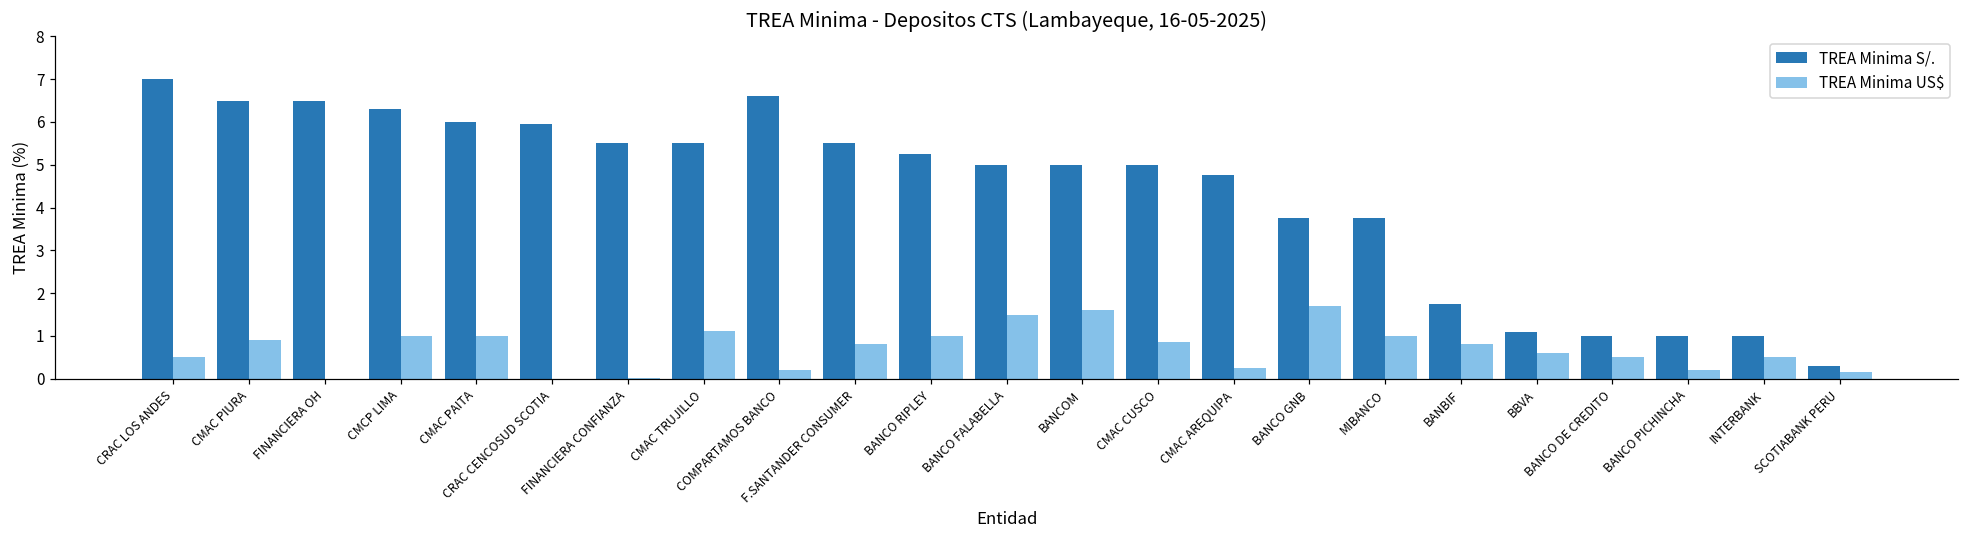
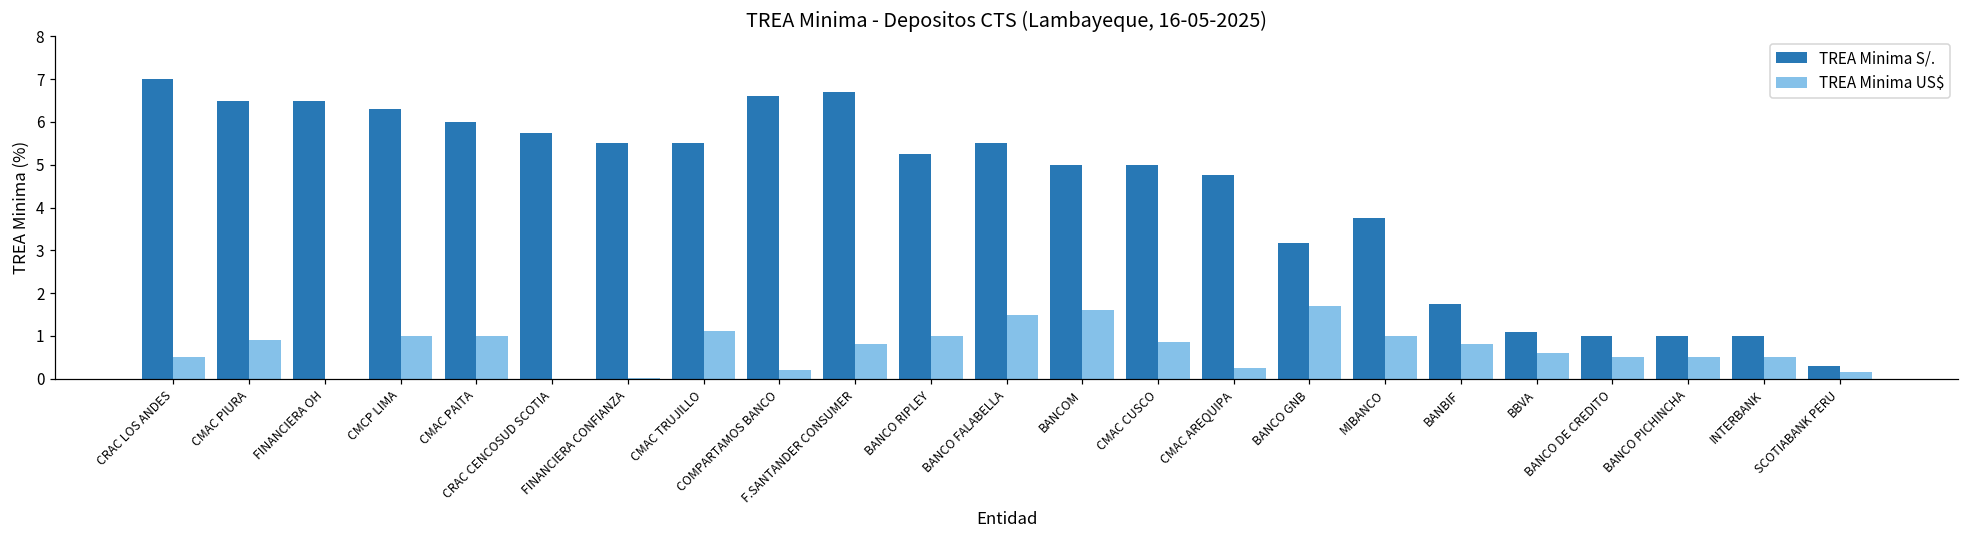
  {
    "TREA Minima S/.": {
      "CRAC LOS ANDES": 7.0,
      "CMAC PIURA": 6.5,
      "FINANCIERA OH": 6.5,
      "CMCP LIMA": 6.3,
      "CMAC PAITA": 6.0,
-     "CRAC CENCOSUD SCOTIA": 6.0,
+     "CRAC CENCOSUD SCOTIA": 5.8,
      "FINANCIERA CONFIANZA": 5.5,
      "CMAC TRUJILLO": 5.5,
      "COMPARTAMOS BANCO": 6.6,
-     "F.SANTANDER CONSUMER": 5.5,
+     "F.SANTANDER CONSUMER": 6.7,
      "BANCO RIPLEY": 5.3,
-     "BANCO FALABELLA": 5.0,
+     "BANCO FALABELLA": 5.5,
      "BANCOM": 5.0,
      "CMAC CUSCO": 5.0,
      "CMAC AREQUIPA": 4.8,
-     "BANCO GNB": 3.8,
+     "BANCO GNB": 3.2,
      "MIBANCO": 3.8,
      "BANBIF": 1.8,
      "BBVA": 1.1,
      "BANCO DE CREDITO": 1.0,
      "BANCO PICHINCHA": 1.0,
      "INTERBANK": 1.0,
      "SCOTIABANK PERU": 0.3
    },
    "TREA Minima US$": {
      "CRAC LOS ANDES": 0.5,
      "CMAC PIURA": 0.9,
      "FINANCIERA OH": 0.0,
      "CMCP LIMA": 1.0,
      "CMAC PAITA": 1.0,
      "CRAC CENCOSUD SCOTIA": 0.0,
      "CMAC TRUJILLO": 1.1,
      "COMPARTAMOS BANCO": 0.2,
      "F.SANTANDER CONSUMER": 0.8,
      "BANCO RIPLEY": 1.0,
      "BANCO FALABELLA": 1.5,
      "BANCOM": 1.6,
      "CMAC CUSCO": 0.9,
      "CMAC AREQUIPA": 0.3,
      "BANCO GNB": 1.7,
      "MIBANCO": 1.0,
      "BANBIF": 0.8,
      "BBVA": 0.6,
      "BANCO DE CREDITO": 0.5,
-     "BANCO PICHINCHA": 0.2,
+     "BANCO PICHINCHA": 0.5,
      "INTERBANK": 0.5,
      "SCOTIABANK PERU": 0.2
    }
  }
